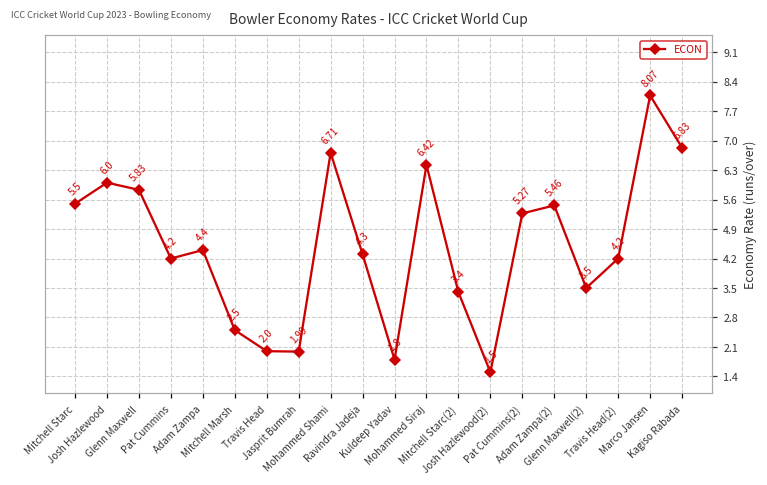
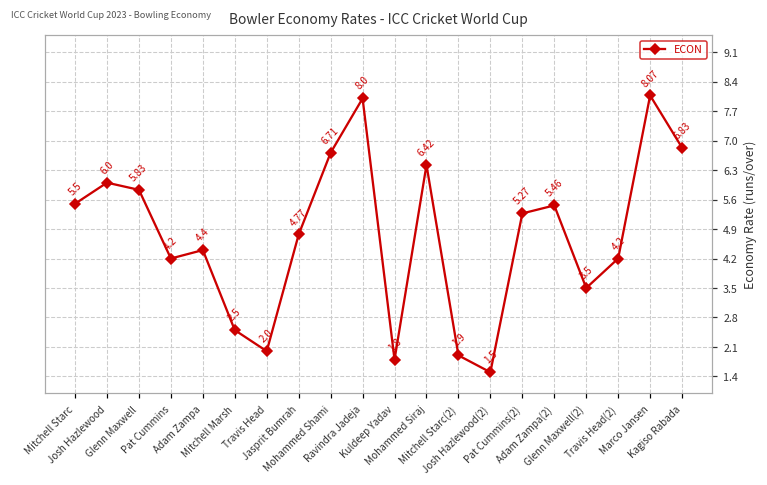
  {
    "Mitchell Starc": 5.5,
    "Josh Hazlewood": 6.0,
    "Glenn Maxwell": 5.83,
    "Pat Cummins": 4.2,
    "Adam Zampa": 4.4,
    "Mitchell Marsh": 2.5,
    "Travis Head": 2.0,
-   "Jasprit Bumrah": 1.99,
+   "Jasprit Bumrah": 4.77,
    "Mohammed Shami": 6.71,
-   "Ravindra Jadeja": 4.3,
+   "Ravindra Jadeja": 8.0,
    "Kuldeep Yadav": 1.8,
    "Mohammed Siraj": 6.42,
-   "Mitchell Starc(2)": 3.4,
+   "Mitchell Starc(2)": 1.9,
    "Josh Hazlewood(2)": 1.5,
    "Pat Cummins(2)": 5.27,
    "Adam Zampa(2)": 5.46,
    "Glenn Maxwell(2)": 3.5,
    "Travis Head(2)": 4.2,
    "Marco Jansen": 8.07,
    "Kagiso Rabada": 6.83
  }
